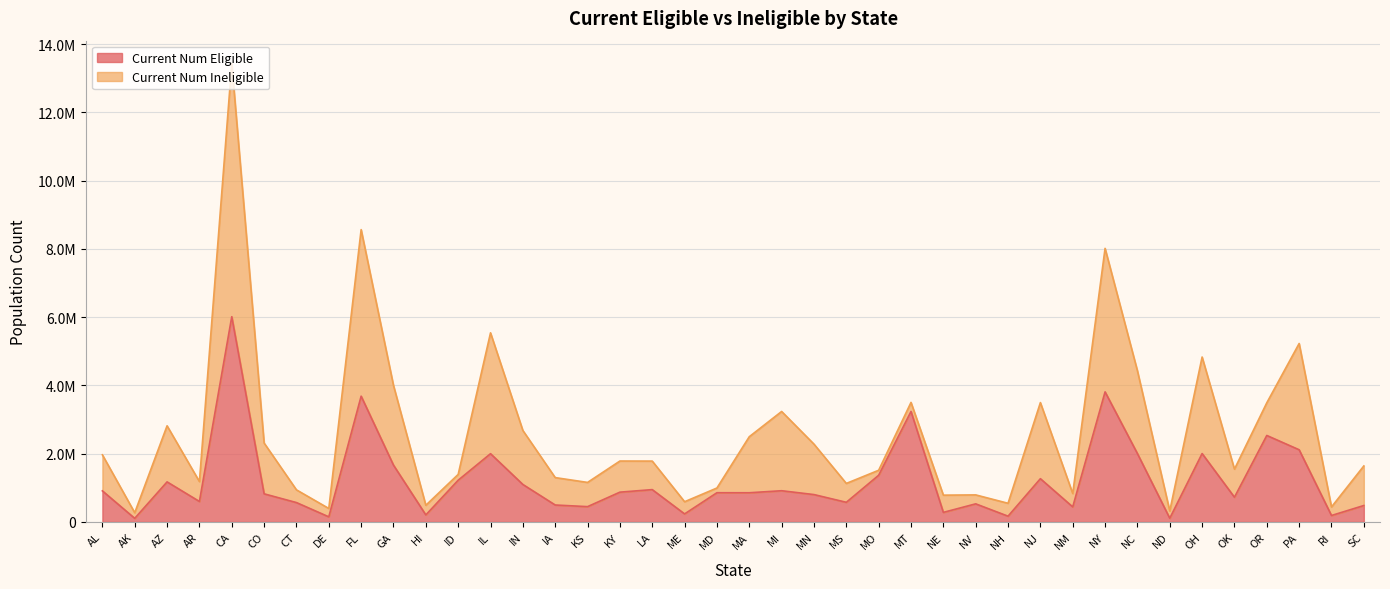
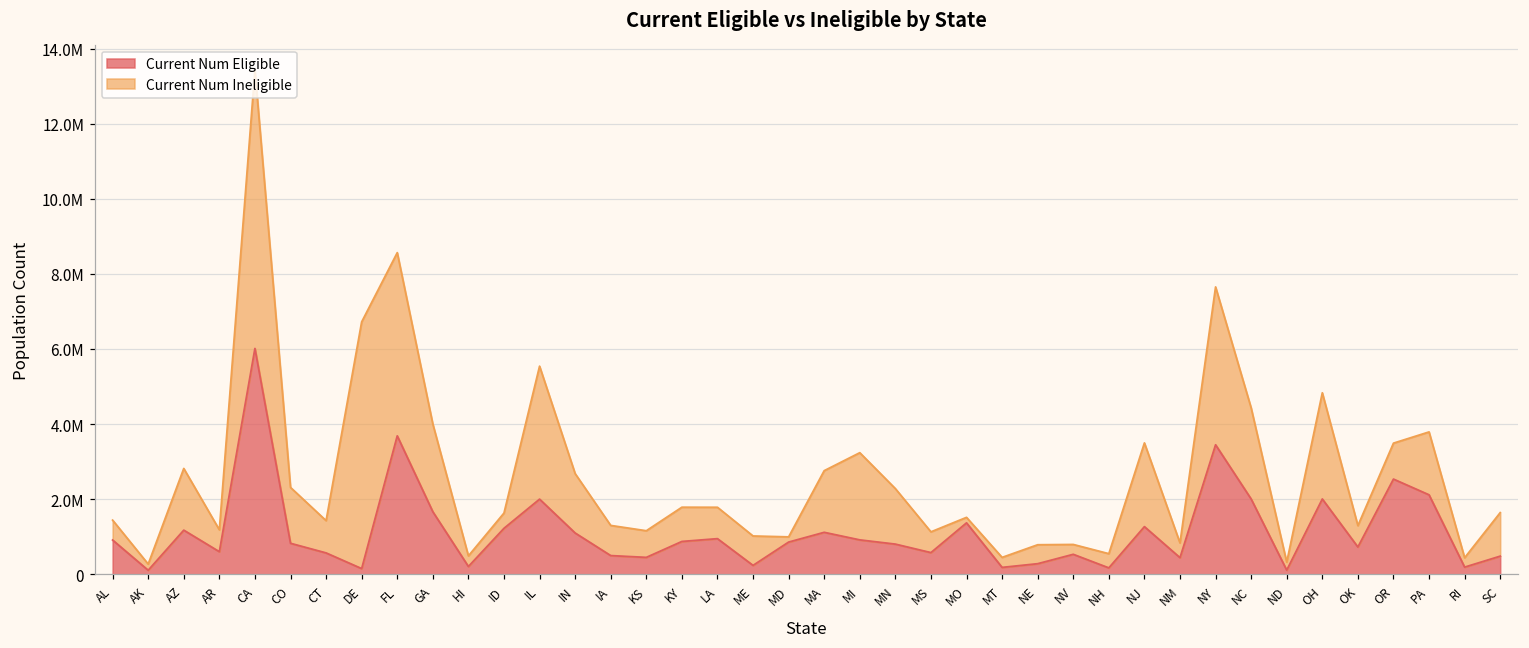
  {
    "Current Num Eligible": {
      "AL": 900000,
      "AK": 100000,
      "AZ": 1200000,
      "AR": 600000,
      "CA": 6000000,
      "CO": 800000,
      "CT": 600000,
      "DE": 200000,
      "FL": 3700000,
      "GA": 1700000,
      "HI": 200000,
      "ID": 1200000,
      "IL": 2000000,
      "IN": 1100000,
      "IA": 500000,
      "KS": 400000,
      "KY": 900000,
      "LA": 900000,
      "ME": 200000,
      "MD": 900000,
-     "MA": 900000,
+     "MA": 1100000,
      "MI": 900000,
      "MN": 800000,
      "MS": 600000,
      "MO": 1400000,
-     "MT": 3200000,
+     "MT": 200000,
      "NE": 300000,
      "NV": 500000,
      "NH": 200000,
      "NJ": 1300000,
      "NM": 400000,
-     "NY": 3800000,
+     "NY": 3400000,
      "NC": 2000000,
      "ND": 100000,
      "OH": 2000000,
      "OK": 700000,
      "OR": 2500000,
      "PA": 2100000,
      "RI": 200000,
      "SC": 500000
    },
    "Current Num Ineligible": {
-     "AL": 1100000,
+     "AL": 500000,
      "AK": 200000,
      "AZ": 1600000,
      "AR": 600000,
      "CO": 1500000,
-     "CT": 400000,
-     "DE": 200000,
+     "CT": 900000,
+     "DE": 6600000,
      "FL": 4900000,
      "GA": 2300000,
      "HI": 300000,
-     "ID": 200000,
+     "ID": 400000,
      "IL": 3500000,
      "IN": 1600000,
      "IA": 800000,
      "KS": 700000,
      "KY": 900000,
      "LA": 800000,
-     "ME": 400000,
+     "ME": 800000,
      "MD": 100000,
      "MA": 1600000,
      "MI": 2300000,
      "MN": 1500000,
      "MS": 600000,
      "MO": 100000,
      "MT": 300000,
      "NE": 500000,
      "NV": 300000,
      "NH": 400000,
      "NJ": 2200000,
      "NM": 400000,
      "NY": 4200000,
      "NC": 2400000,
      "ND": 200000,
      "OH": 2800000,
-     "OK": 800000,
+     "OK": 600000,
      "OR": 1000000,
-     "PA": 3100000,
+     "PA": 1700000,
      "RI": 300000,
      "SC": 1200000
    }
  }
